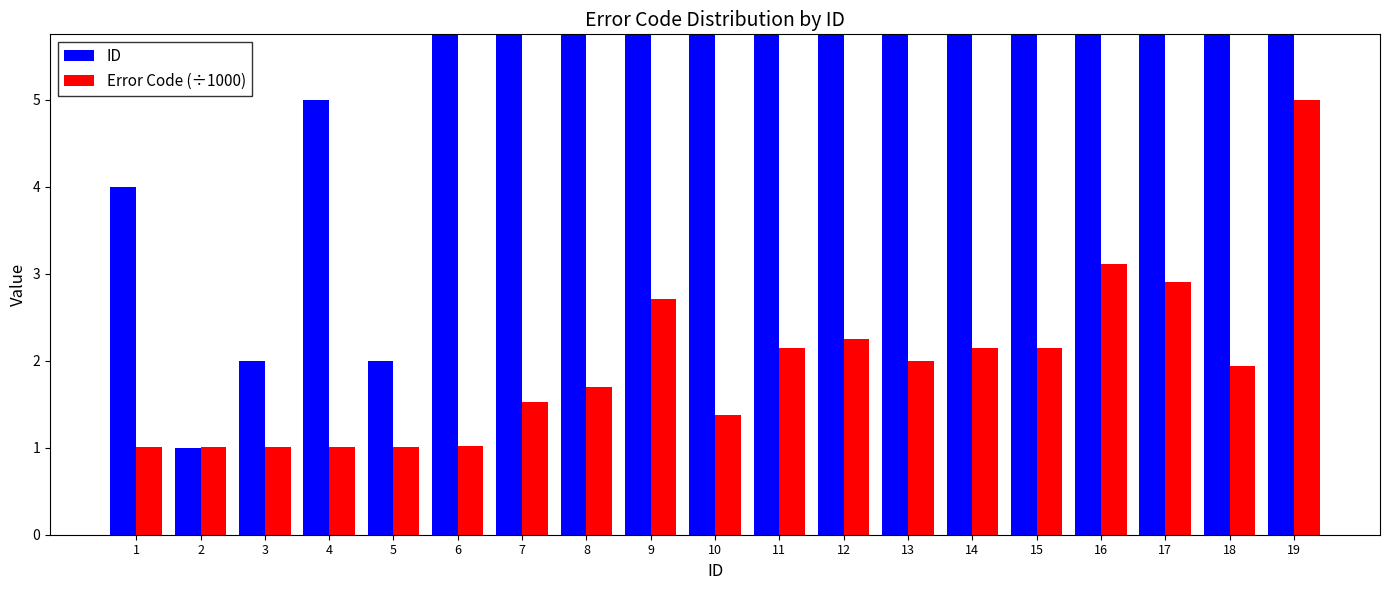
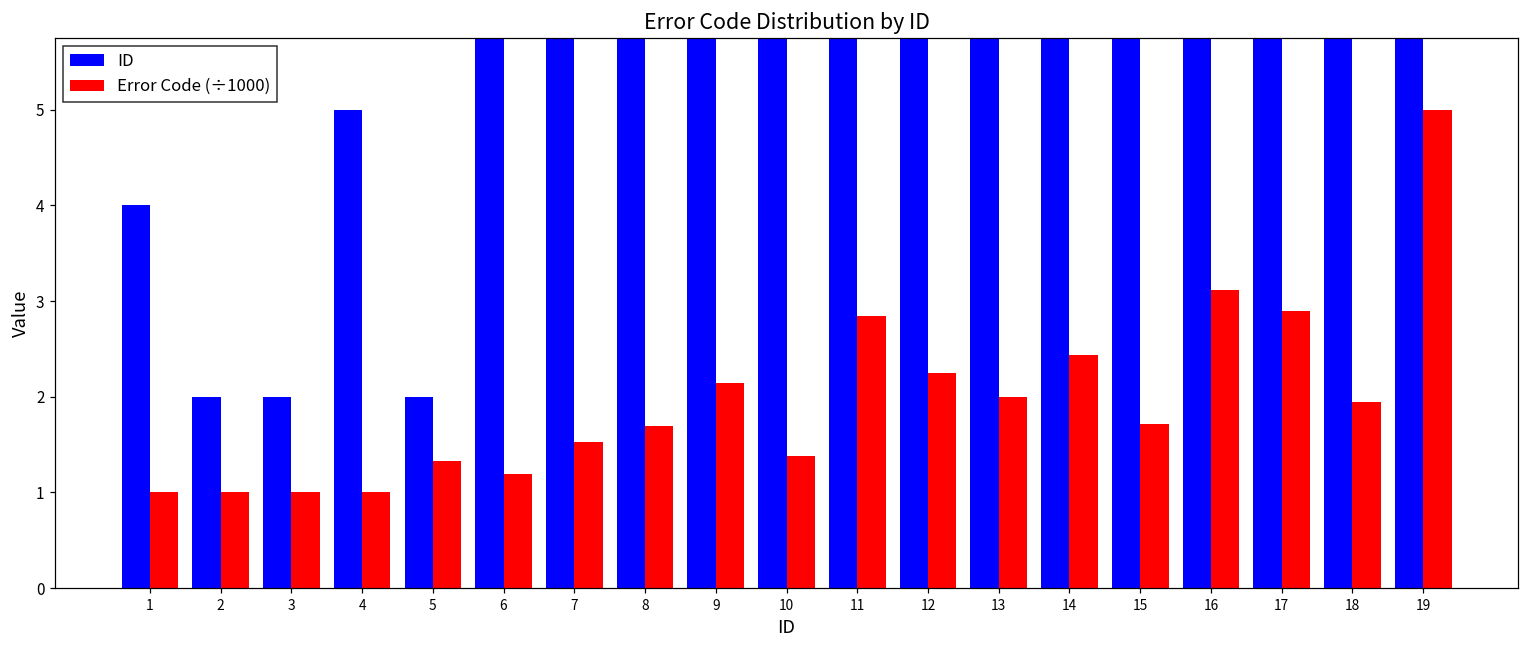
  {
    "ID": {
      "1": 4,
-     "2": 1,
+     "2": 2,
      "3": 2,
      "4": 5,
      "5": 2
    },
    "Error Code (÷1000)": {
      "1": 1.0,
      "2": 1.0,
      "3": 1.0,
      "4": 1.0,
-     "5": 1.0,
-     "6": 1.0,
+     "5": 1.3,
+     "6": 1.2,
      "7": 1.5,
      "8": 1.7,
-     "9": 2.7,
+     "9": 2.1,
      "10": 1.4,
-     "11": 2.1,
+     "11": 2.8,
      "12": 2.2,
      "13": 2.0,
-     "14": 2.1,
-     "15": 2.1,
+     "14": 2.4,
+     "15": 1.7,
      "16": 3.1,
      "17": 2.9,
      "18": 1.9,
      "19": 5.0
    }
  }
